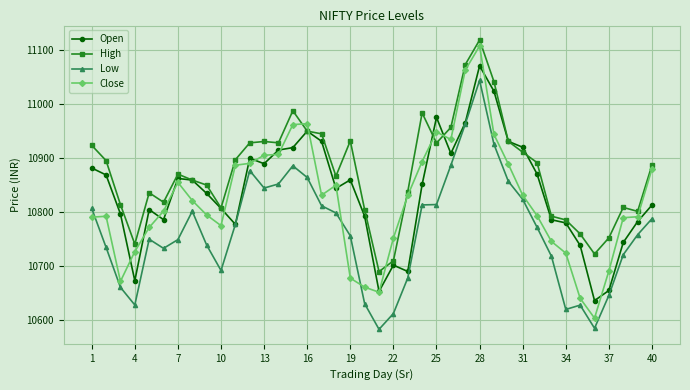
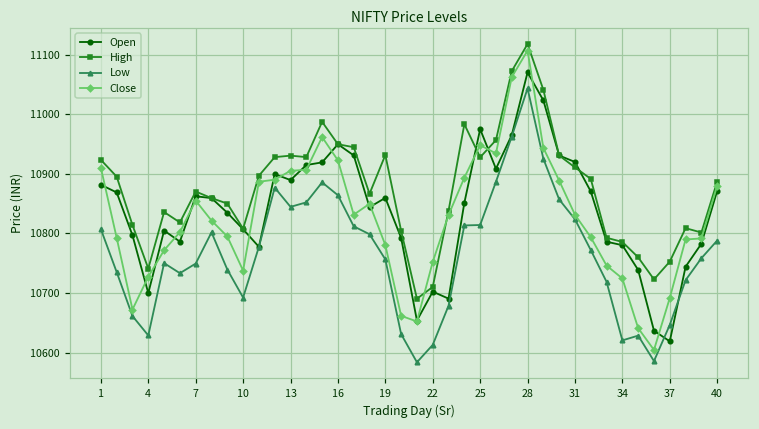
  {
    "Open": {
      "1": 10880,
-     "4": 10670,
+     "4": 10700,
      "7": 10860,
      "13": 10890,
      "19": 10860,
      "22": 10700,
      "25": 10980,
      "28": 11070,
      "31": 10920,
      "34": 10780,
-     "37": 10660,
-     "40": 10810
+     "37": 10620,
+     "40": 10870
    },
    "Close": {
-     "1": 10790,
+     "1": 10910,
      "4": 10730,
      "7": 10860,
-     "10": 10780,
+     "10": 10740,
      "13": 10910,
-     "16": 10960,
-     "19": 10680,
+     "16": 10920,
+     "19": 10780,
      "22": 10750,
      "25": 10950,
      "28": 11110,
      "31": 10830,
      "34": 10720,
      "37": 10690,
      "40": 10880
    }
  }
